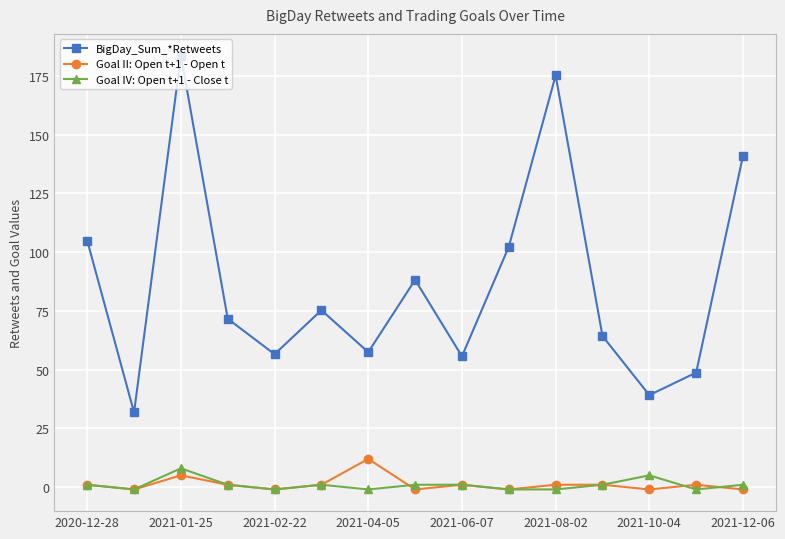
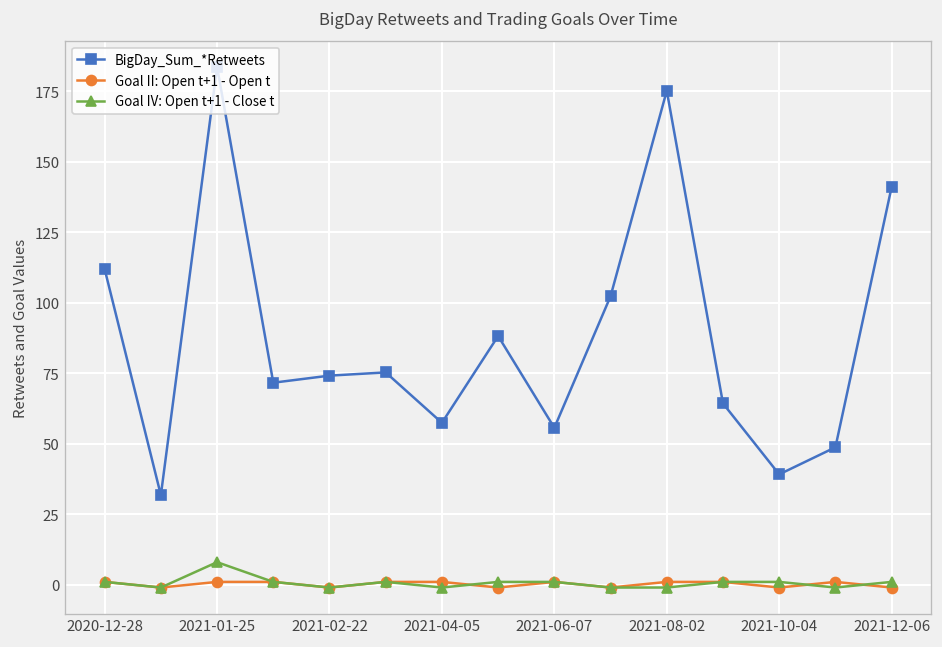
  {
    "BigDay_Sum_*Retweets": {
-     "2020-12-28": 105,
-     "2021-02-22": 57,
+     "2020-12-28": 112,
+     "2021-02-22": 74,
      "2021-04-05": 57,
      "2021-06-07": 56,
      "2021-08-02": 175,
      "2021-10-04": 39,
      "2021-12-06": 141
    },
    "Goal II: Open t+1 - Open t": {
-     "2021-01-25": 5,
-     "2021-04-05": 12,
+     "2021-01-25": 1,
+     "2021-04-05": 1,
      "2021-08-02": 1,
      "2021-10-04": -1,
      "2021-12-06": -1
    },
    "Goal IV: Open t+1 - Close t": {
      "2021-01-25": 8,
      "2021-04-05": -1,
      "2021-08-02": -1,
-     "2021-10-04": 5,
+     "2021-10-04": 1,
      "2021-12-06": 1
    }
  }
